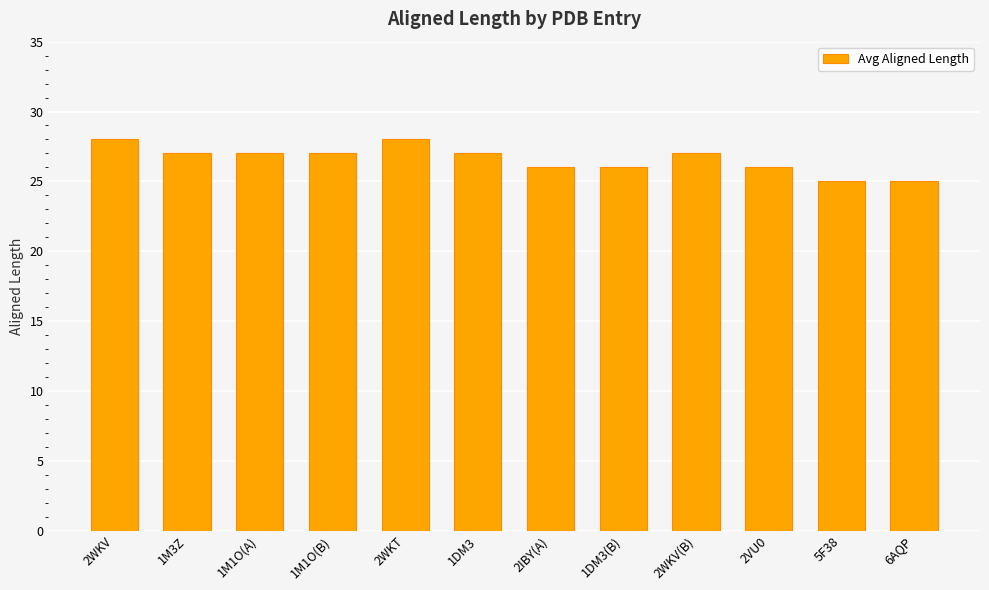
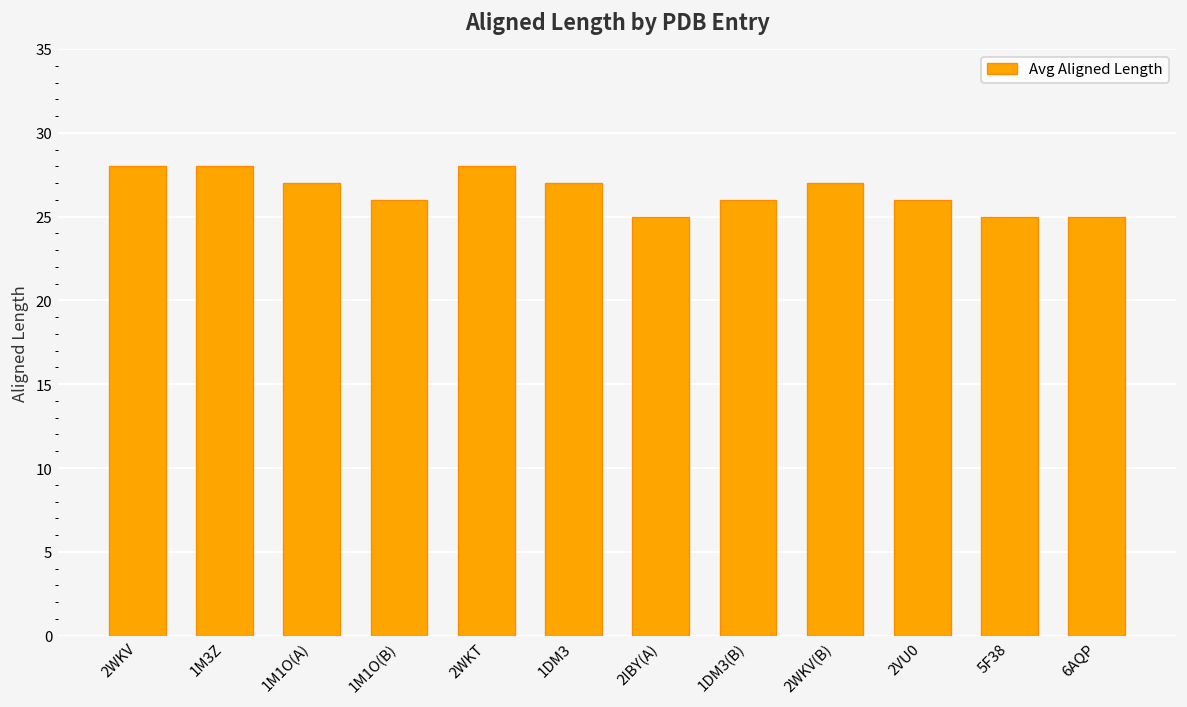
  {
    "2WKV": 28,
-   "1M3Z": 27,
+   "1M3Z": 28,
    "1M1O(A)": 27,
-   "1M1O(B)": 27,
+   "1M1O(B)": 26,
    "2WKT": 28,
    "1DM3": 27,
-   "2IBY(A)": 26,
+   "2IBY(A)": 25,
    "1DM3(B)": 26,
    "2WKV(B)": 27,
    "2VU0": 26,
    "5F38": 25,
    "6AQP": 25
  }
